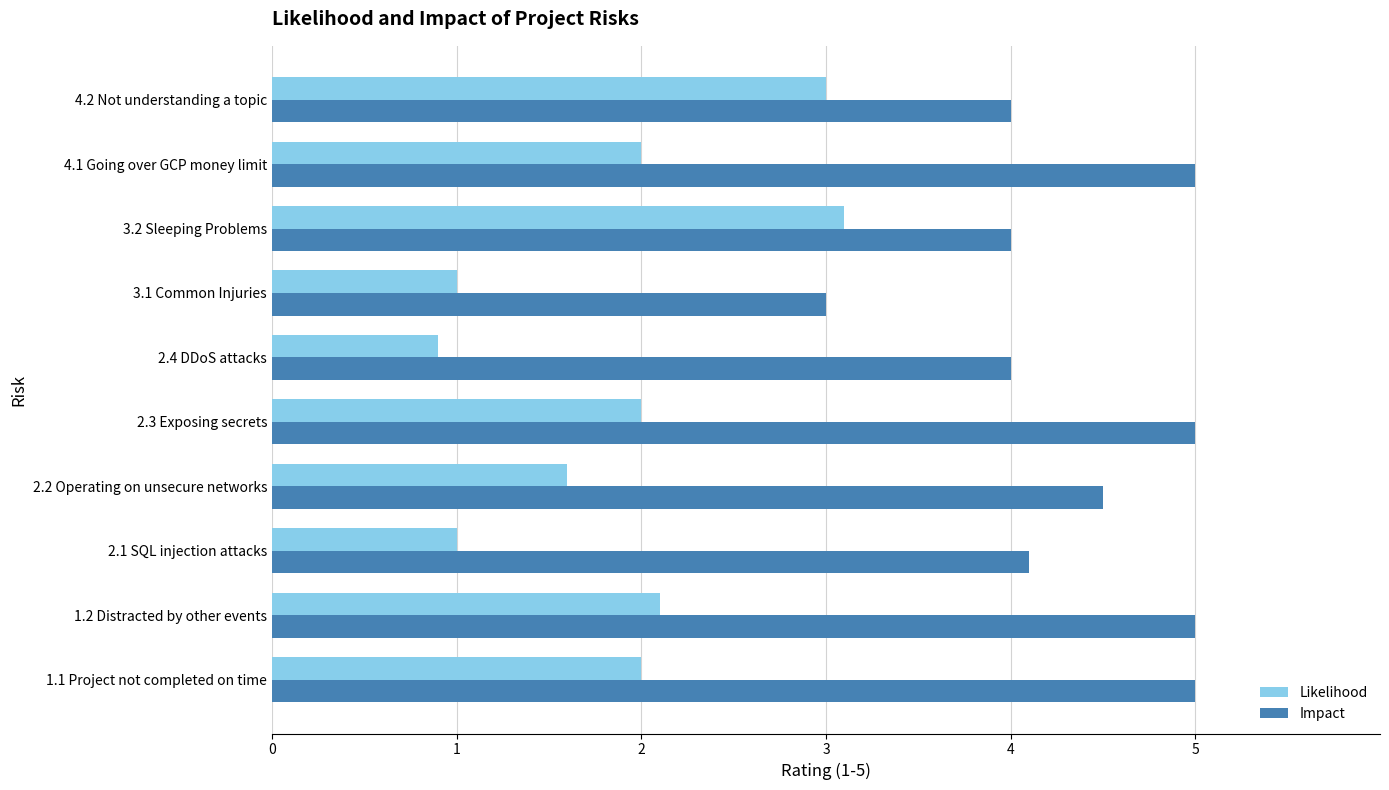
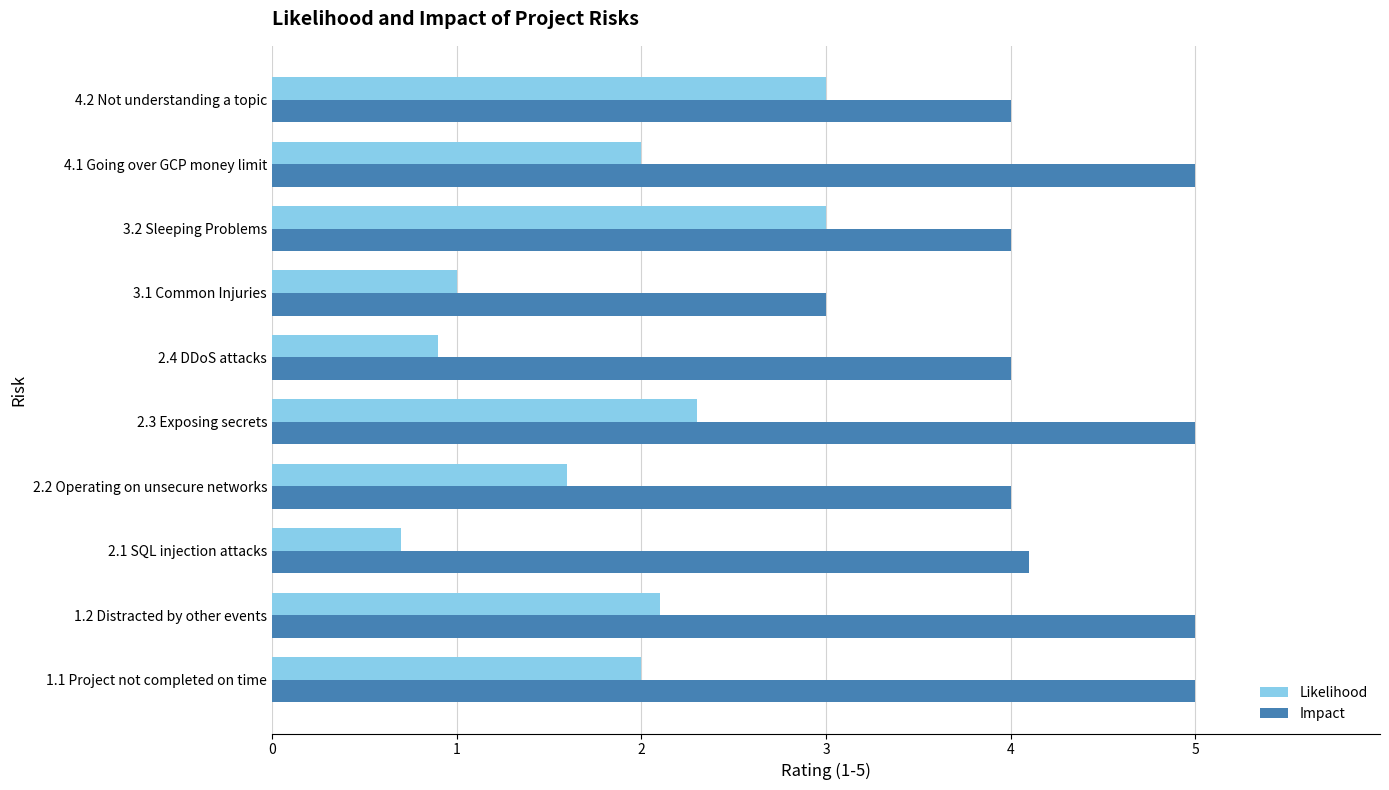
  {
    "Likelihood": {
      "4.2 Not understanding a topic": 3.0,
      "4.1 Going over GCP money limit": 2.0,
-     "3.2 Sleeping Problems": 3.1,
+     "3.2 Sleeping Problems": 3.0,
      "3.1 Common Injuries": 1.0,
      "2.4 DDoS attacks": 0.9,
-     "2.3 Exposing secrets": 2.0,
+     "2.3 Exposing secrets": 2.3,
      "2.2 Operating on unsecure networks": 1.6,
-     "2.1 SQL injection attacks": 1.0,
+     "2.1 SQL injection attacks": 0.7,
      "1.2 Distracted by other events": 2.1,
      "1.1 Project not completed on time": 2.0
    },
    "Impact": {
      "4.2 Not understanding a topic": 4.0,
      "4.1 Going over GCP money limit": 5.0,
      "3.2 Sleeping Problems": 4.0,
      "3.1 Common Injuries": 3.0,
      "2.4 DDoS attacks": 4.0,
      "2.3 Exposing secrets": 5.0,
-     "2.2 Operating on unsecure networks": 4.5,
+     "2.2 Operating on unsecure networks": 4.0,
      "2.1 SQL injection attacks": 4.1,
      "1.2 Distracted by other events": 5.0,
      "1.1 Project not completed on time": 5.0
    }
  }
